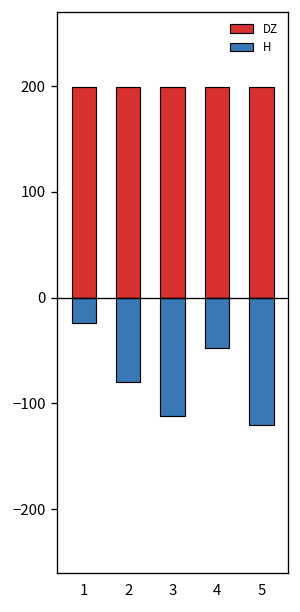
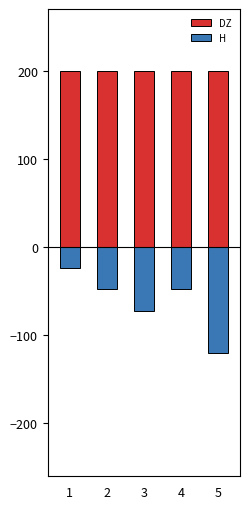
  {
    "DZ": {
      "1": 200,
      "2": 200,
      "3": 200,
      "4": 200,
      "5": 200
    },
    "H": {
      "1": -20,
-     "2": -80,
-     "3": -110,
+     "2": -50,
+     "3": -70,
      "4": -50,
      "5": -120
    }
  }
